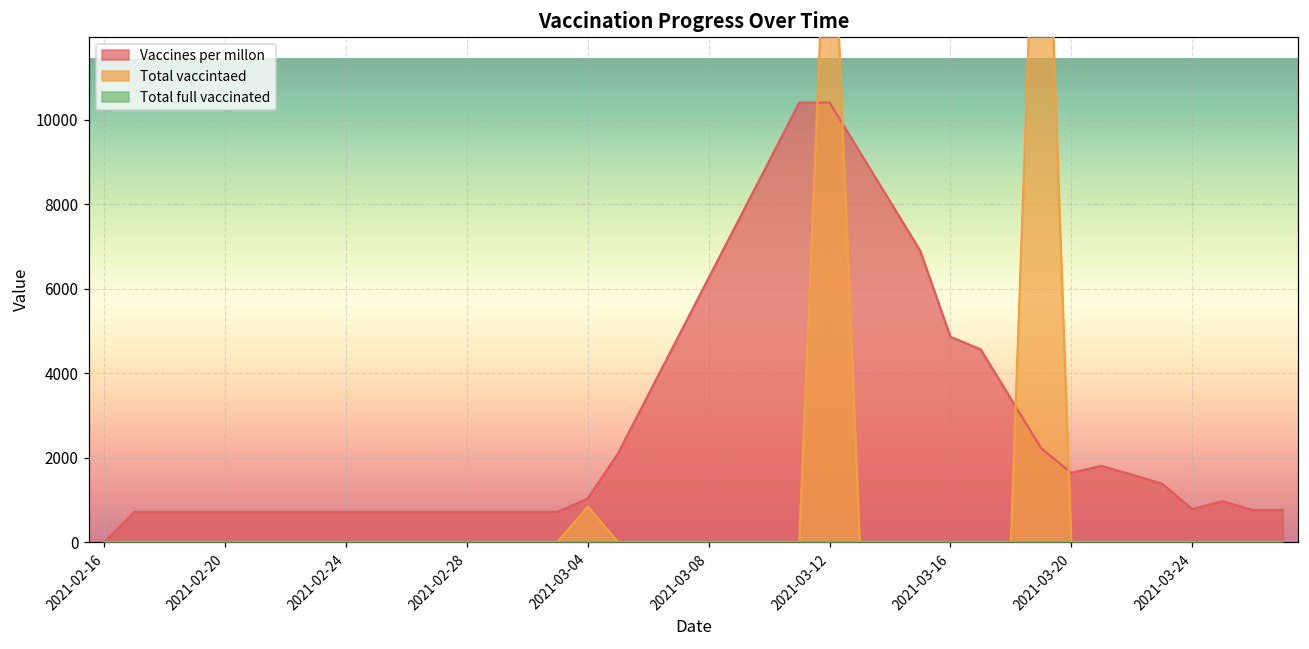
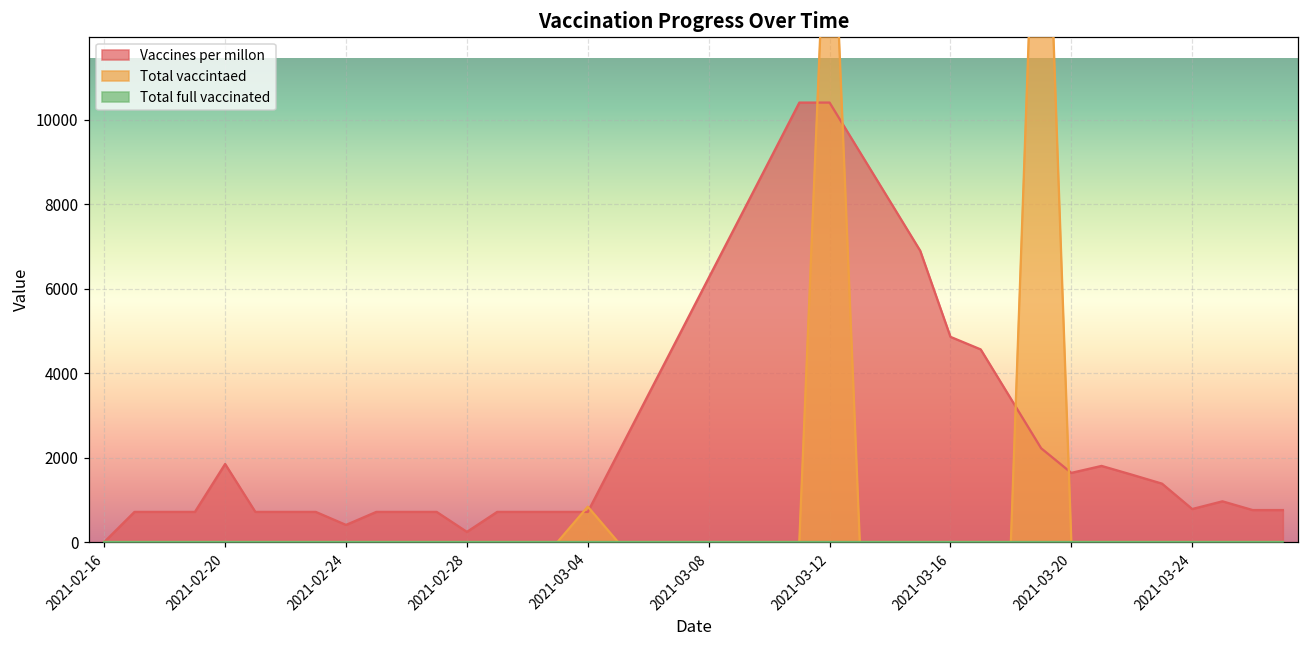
  {
    "Vaccines per millon": {
-     "2021-02-20": 700,
-     "2021-02-24": 700,
-     "2021-02-28": 700,
-     "2021-03-04": 1000,
+     "2021-02-20": 1800,
+     "2021-02-24": 400,
+     "2021-02-28": 200,
+     "2021-03-04": 700,
      "2021-03-08": 6300,
      "2021-03-12": 10400,
      "2021-03-16": 4900,
      "2021-03-20": 1600,
      "2021-03-24": 800
    },
    "Total vaccintaed": {
      "2021-03-04": 800
    },
    "Total full vaccinated": {
      "2021-03-04": 0,
      "2021-03-12": 0
    }
  }
